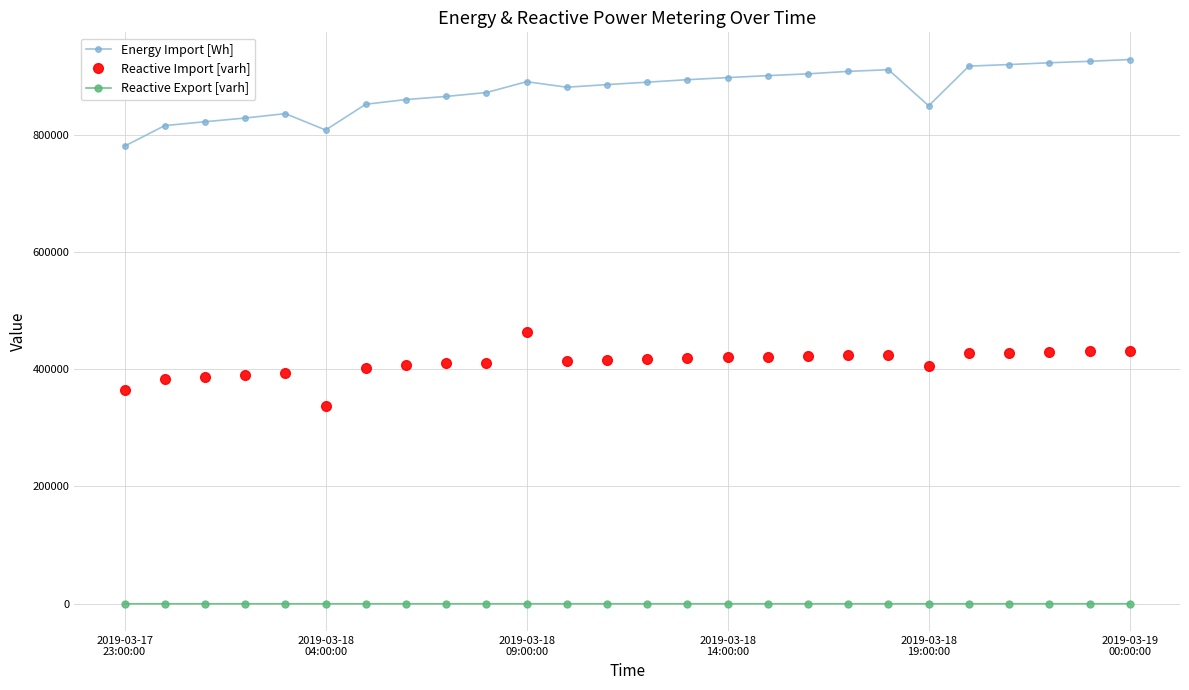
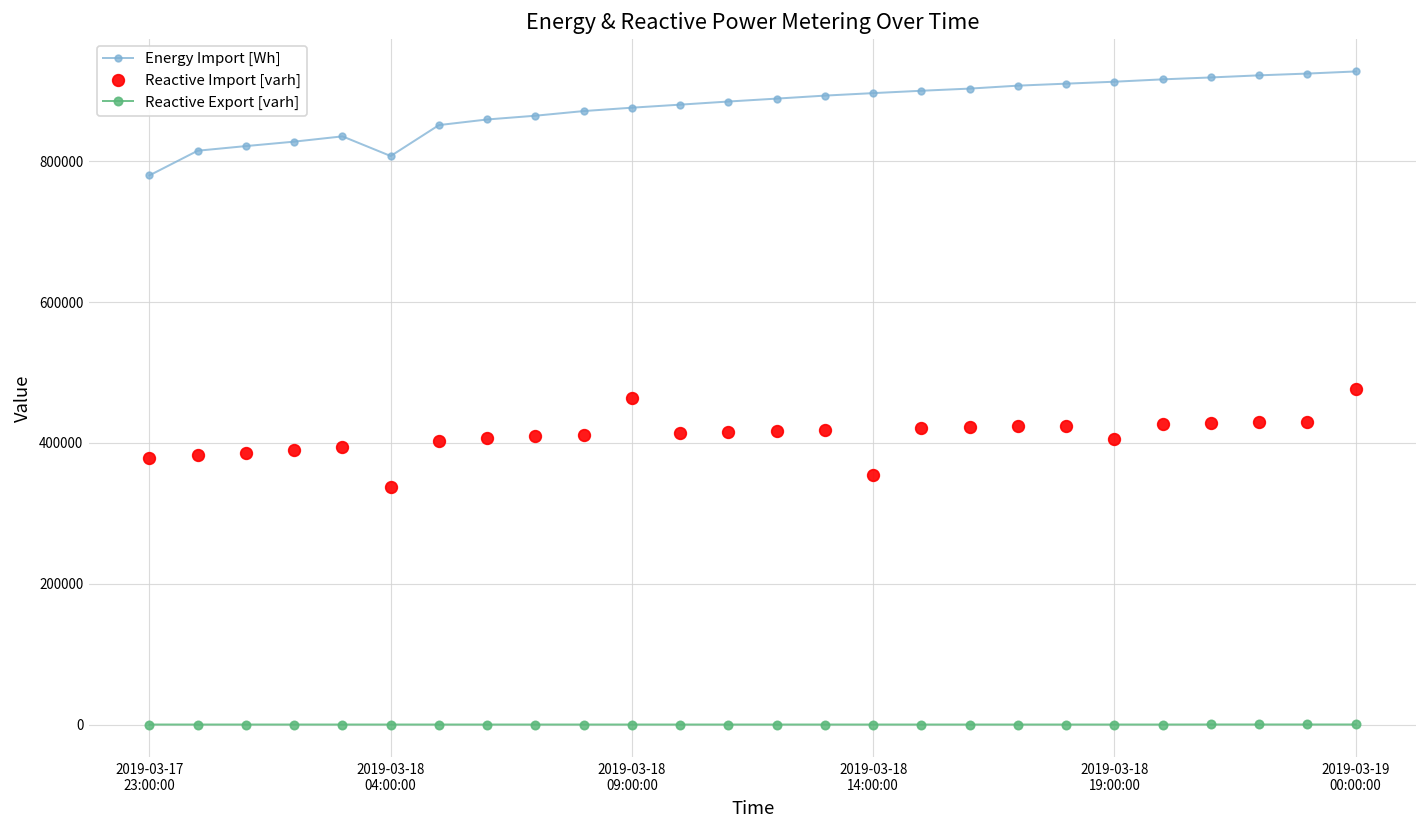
  {
    "Energy Import [Wh]": {
      "2019-03-17 23:00:00": 780000,
      "2019-03-18 04:00:00": 810000,
-     "2019-03-18 09:00:00": 890000,
+     "2019-03-18 09:00:00": 880000,
      "2019-03-18 14:00:00": 900000,
-     "2019-03-18 19:00:00": 850000,
+     "2019-03-18 19:00:00": 910000,
      "2019-03-19 00:00:00": 930000
    },
    "Reactive Import [varh]": {
-     "2019-03-17 23:00:00": 360000,
+     "2019-03-17 23:00:00": 380000,
      "2019-03-18 04:00:00": 340000,
      "2019-03-18 09:00:00": 460000,
-     "2019-03-18 14:00:00": 420000,
+     "2019-03-18 14:00:00": 350000,
      "2019-03-18 19:00:00": 410000,
-     "2019-03-19 00:00:00": 430000
+     "2019-03-19 00:00:00": 480000
    },
    "Reactive Export [varh]": {
      "2019-03-17 23:00:00": 0,
      "2019-03-18 04:00:00": 0,
      "2019-03-18 09:00:00": 0,
      "2019-03-18 14:00:00": 0,
      "2019-03-18 19:00:00": 0,
      "2019-03-19 00:00:00": 0
    }
  }
